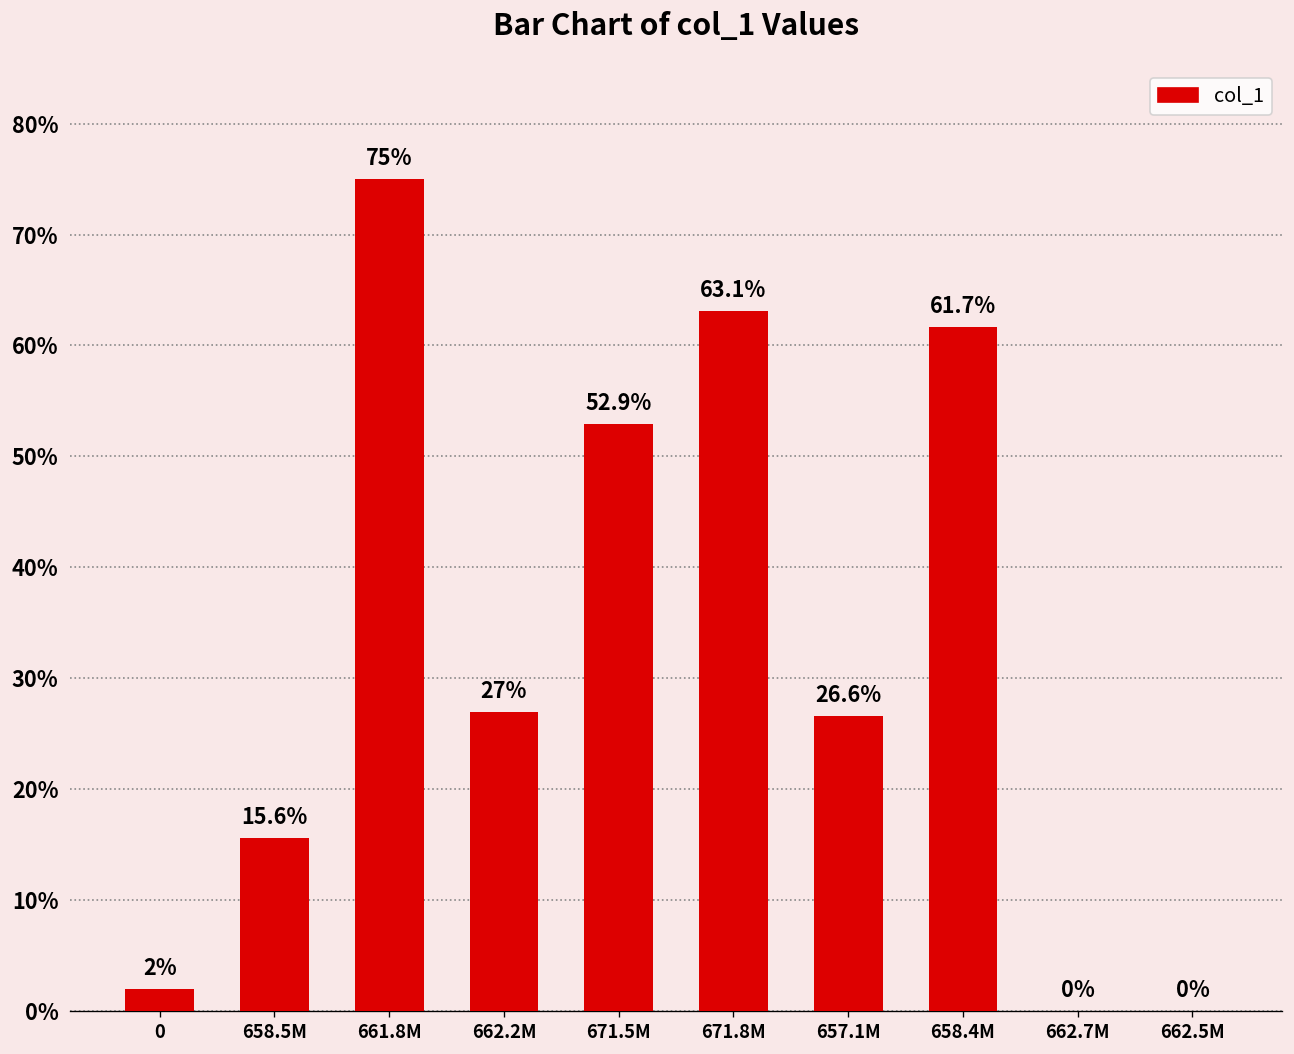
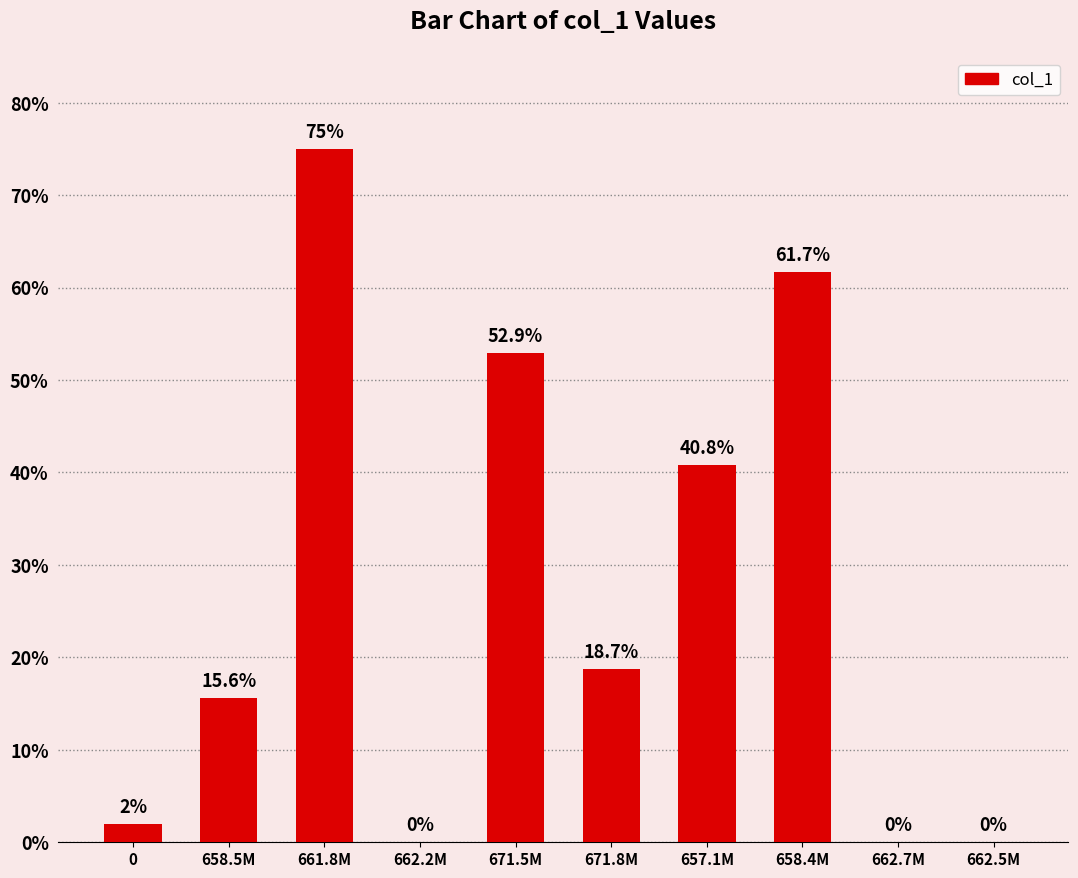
  {
    "0": "2%",
    "658.5M": "15.6%",
    "661.8M": "75%",
-   "662.2M": "27%",
+   "662.2M": "0%",
    "671.5M": "52.9%",
-   "671.8M": "63.1%",
-   "657.1M": "26.6%",
+   "671.8M": "18.7%",
+   "657.1M": "40.8%",
    "658.4M": "61.7%",
    "662.7M": "0%",
    "662.5M": "0%"
  }
